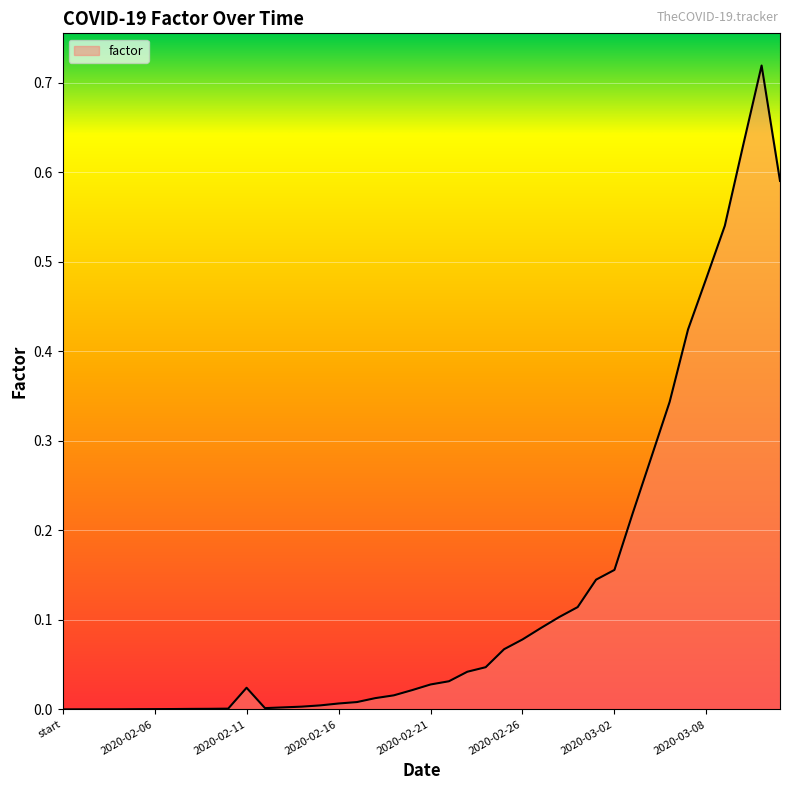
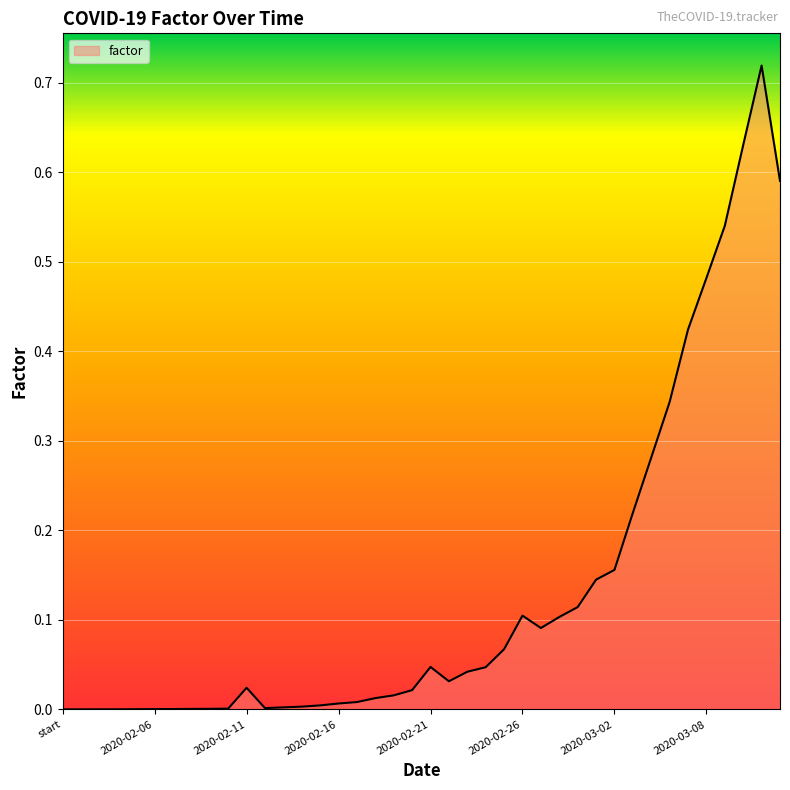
  {
    "start": 0.00,
    "2020-02-06": 0.00,
    "2020-02-11": 0.02,
    "2020-02-16": 0.01,
-   "2020-02-21": 0.03,
-   "2020-02-26": 0.08,
+   "2020-02-21": 0.05,
+   "2020-02-26": 0.10,
    "2020-03-02": 0.16,
    "2020-03-08": 0.48
  }
